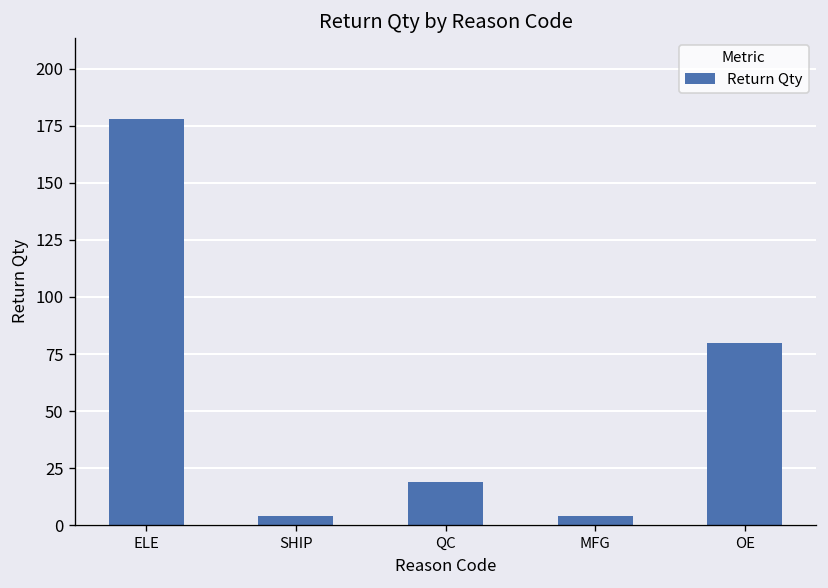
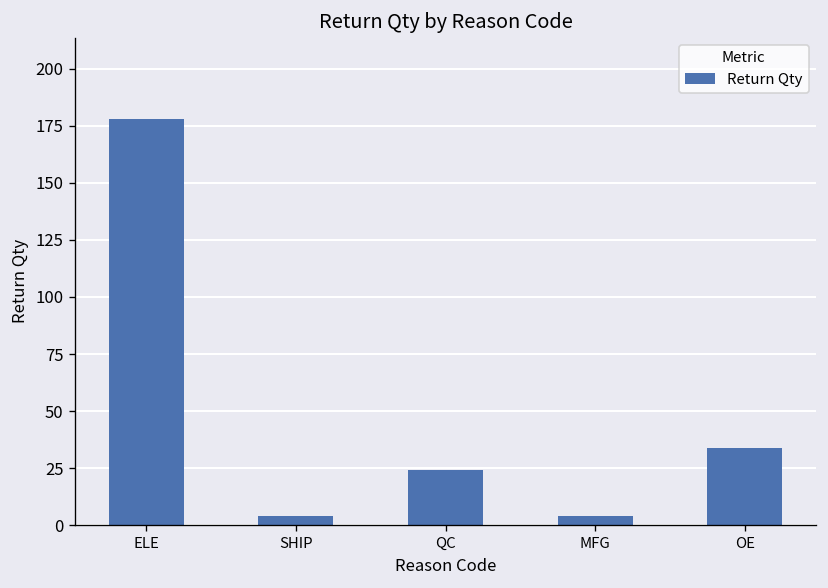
  {
    "ELE": 178,
    "SHIP": 4,
-   "QC": 19,
+   "QC": 24,
    "MFG": 4,
-   "OE": 80
+   "OE": 34
  }
